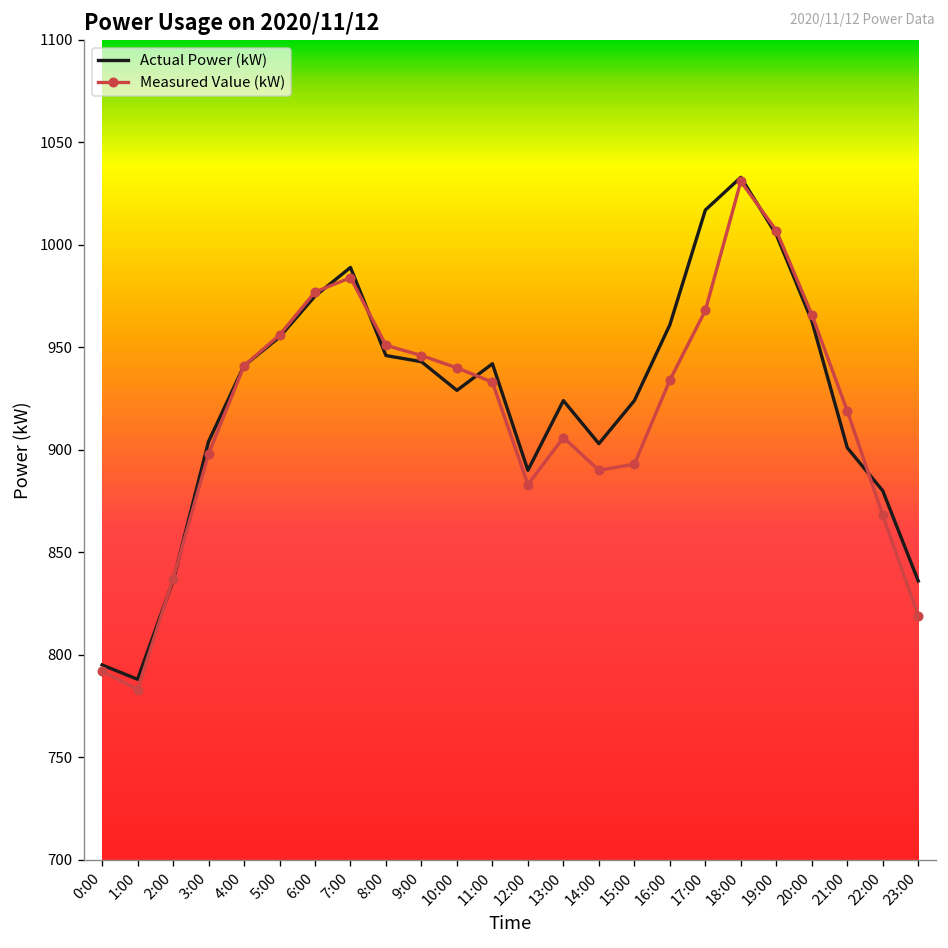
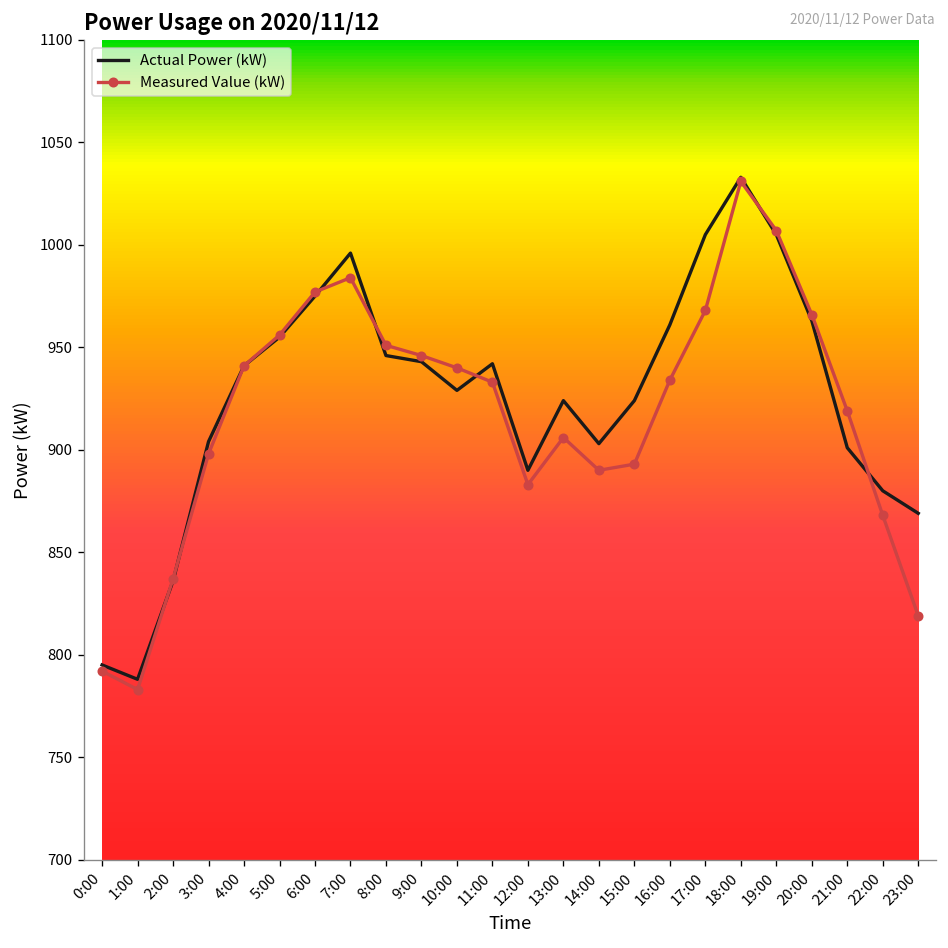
  {
    "Actual Power (kW)": {
      "0:00": 795,
      "1:00": 788,
      "3:00": 904,
      "6:00": 975,
-     "7:00": 989,
+     "7:00": 996,
      "8:00": 946,
      "9:00": 943,
      "10:00": 929,
      "11:00": 942,
      "12:00": 890,
      "13:00": 924,
      "14:00": 903,
      "15:00": 924,
      "16:00": 961,
-     "17:00": 1017,
+     "17:00": 1005,
      "18:00": 1033,
      "19:00": 1005,
      "20:00": 963,
      "21:00": 901,
      "22:00": 880,
-     "23:00": 836
+     "23:00": 869
    },
    "Measured Value (kW)": {
      "0:00": 792,
      "1:00": 783,
      "3:00": 898,
      "6:00": 977,
      "7:00": 984,
      "8:00": 951,
      "9:00": 946,
      "10:00": 940,
      "11:00": 933,
      "12:00": 883,
      "13:00": 906,
      "14:00": 890,
      "15:00": 893,
      "16:00": 934,
      "17:00": 968,
      "18:00": 1031,
      "19:00": 1007,
      "20:00": 966,
      "21:00": 919,
      "22:00": 868,
      "23:00": 819
    }
  }
